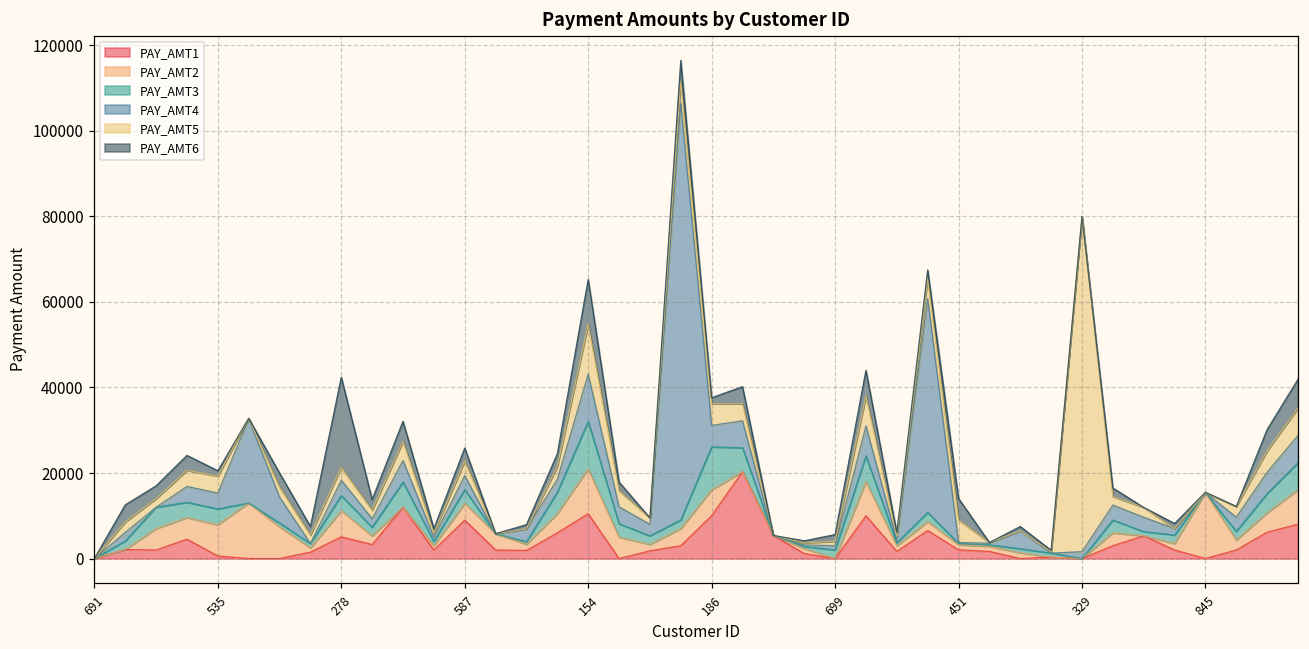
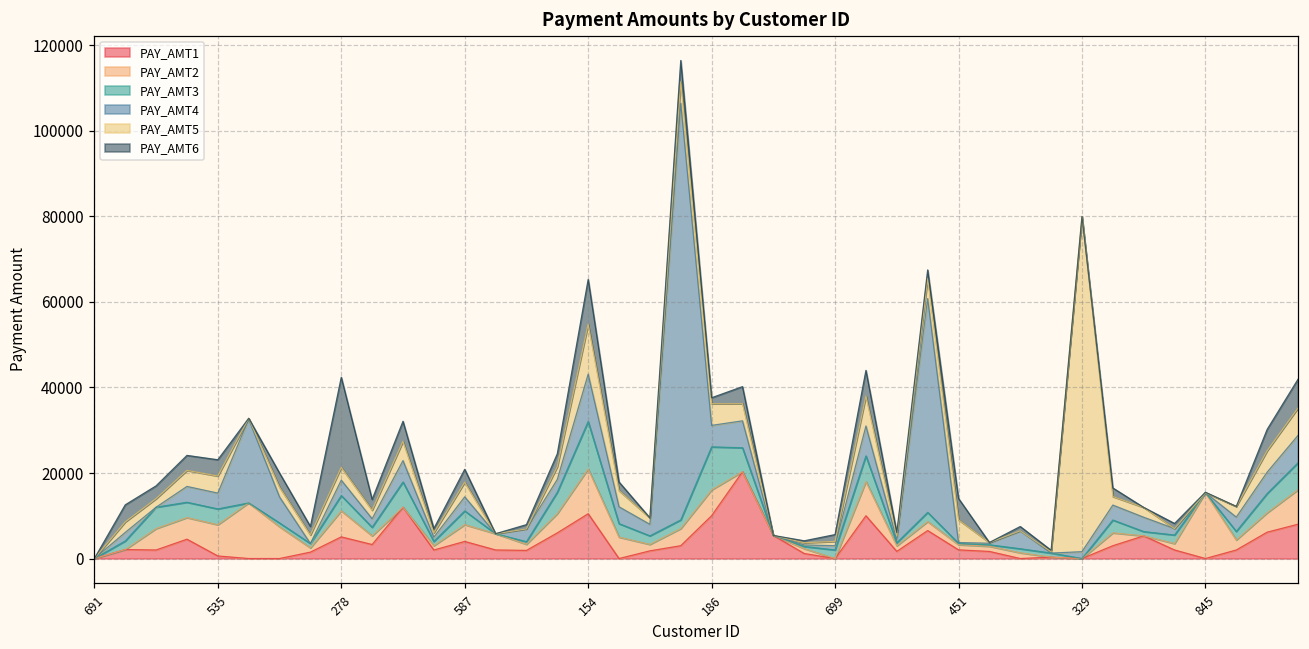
  {
    "PAY_AMT1": {
      "535": 1000,
      "278": 5000,
-     "587": 9000,
+     "587": 4000,
      "154": 10000,
      "186": 10000,
      "451": 2000,
      "845": 0
    },
    "PAY_AMT6": {
-     "535": 1000,
+     "535": 4000,
      "278": 21000,
      "587": 3000,
      "154": 10000,
      "186": 1000,
      "699": 2000,
      "451": 5000
    }
  }
